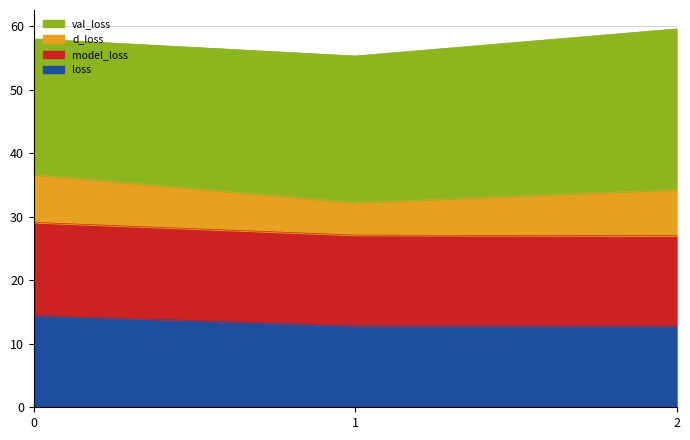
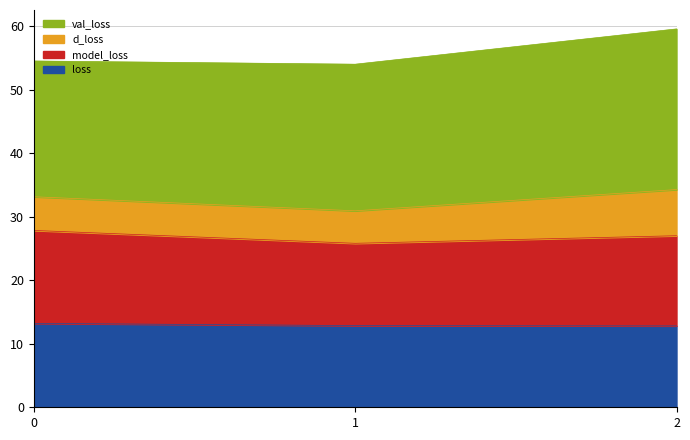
  {
    "loss": {
-     "0": 14,
+     "0": 13,
      "1": 13,
      "2": 13
    },
    "model_loss": {
-     "1": 14,
+     "1": 13,
      "2": 27
    },
    "d_loss": {
-     "0": 8,
+     "0": 5,
      "2": 34
    },
    "val_loss": {
      "0": 21,
      "1": 23,
      "2": 25
    }
  }
